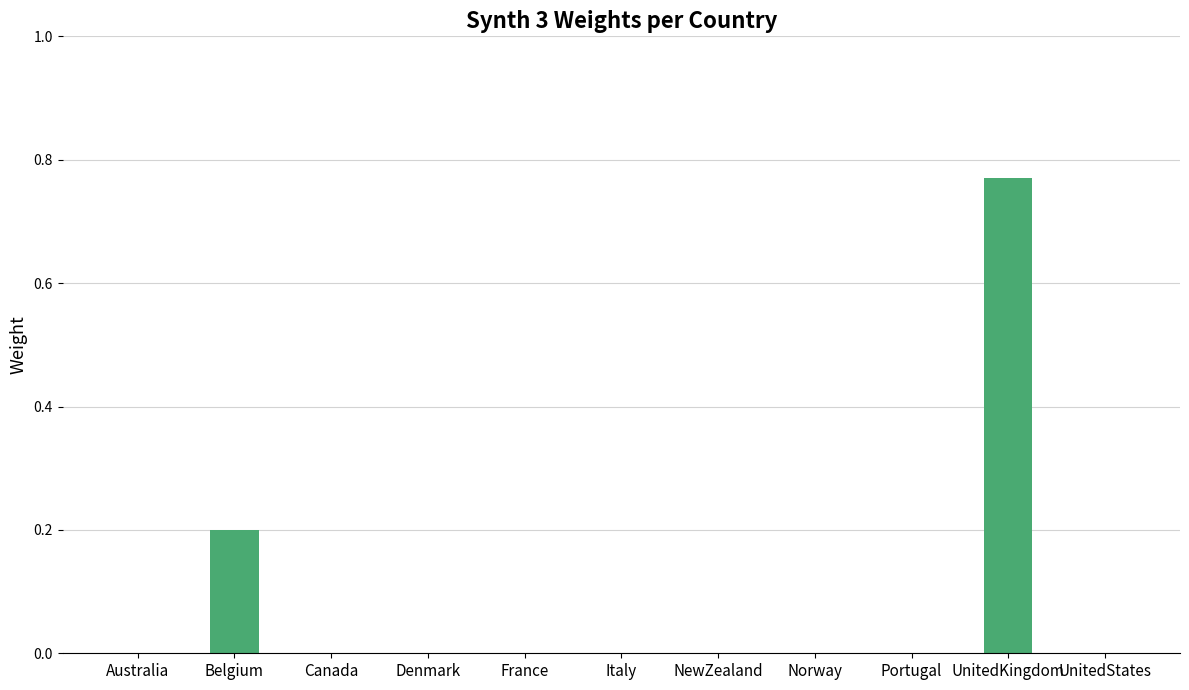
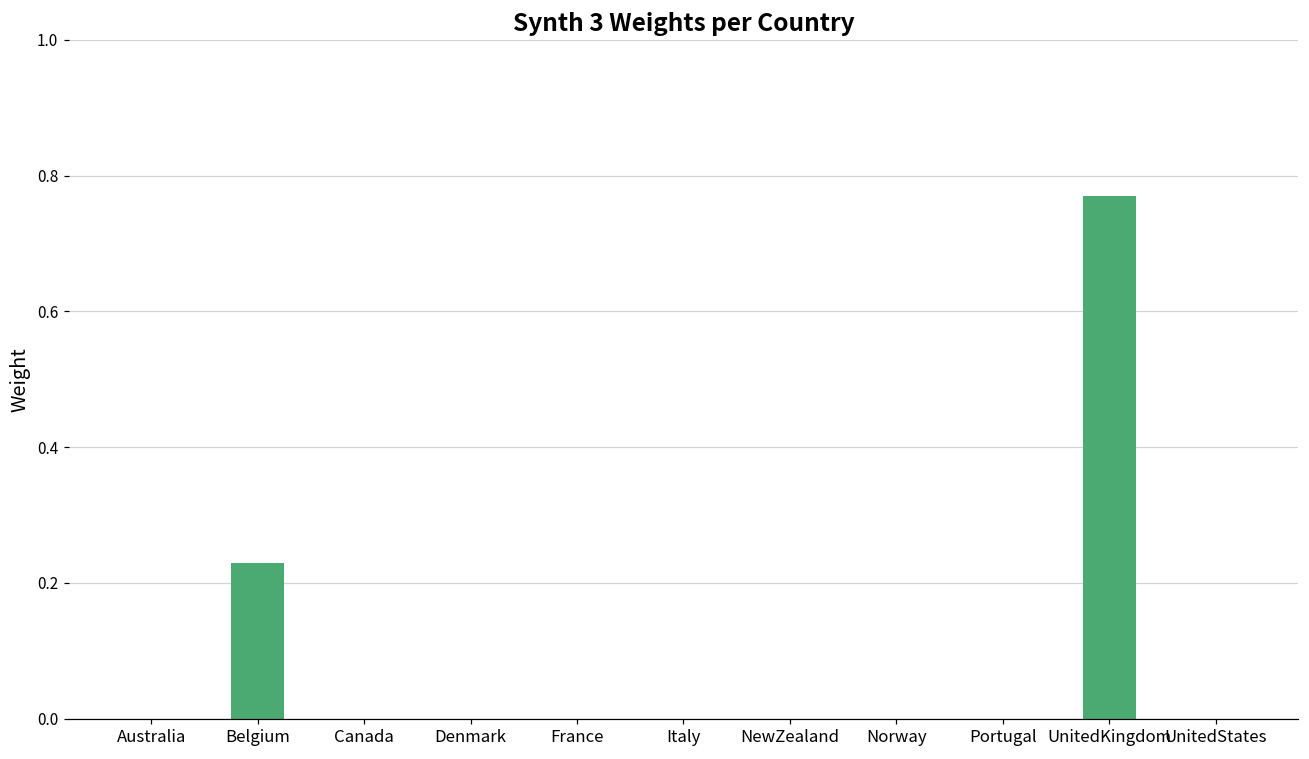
  {
    "Australia": 0.00,
-   "Belgium": 0.20,
+   "Belgium": 0.23,
    "Canada": 0.00,
    "Denmark": 0.00,
    "France": 0.00,
    "Italy": 0.00,
    "NewZealand": 0.00,
    "Norway": 0.00,
    "Portugal": 0.00,
    "UnitedKingdom": 0.77,
    "UnitedStates": 0.00
  }
